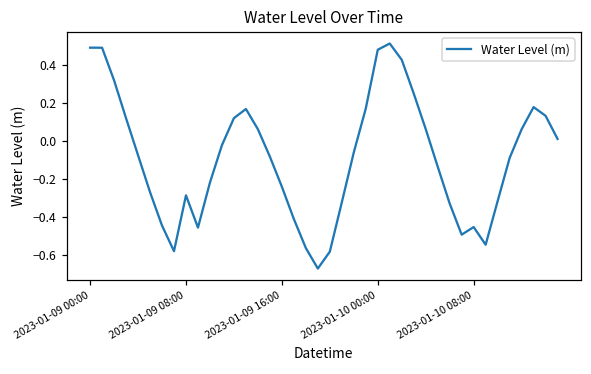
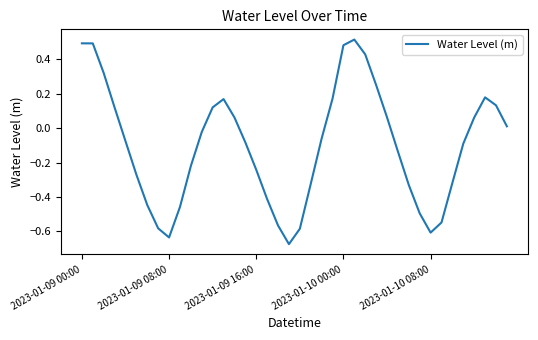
  {
    "2023-01-09 00:00": 0.49,
-   "2023-01-09 08:00": -0.29,
+   "2023-01-09 08:00": -0.64,
    "2023-01-09 16:00": -0.24,
    "2023-01-10 00:00": 0.48,
-   "2023-01-10 08:00": -0.45
+   "2023-01-10 08:00": -0.61
  }
